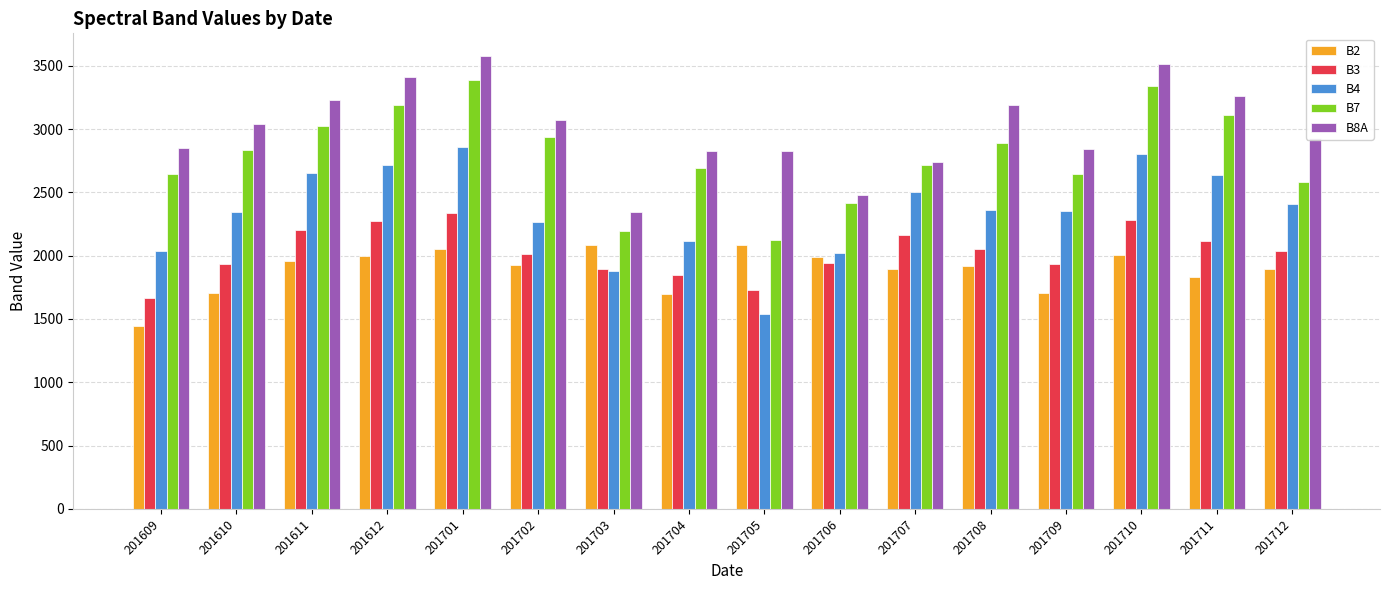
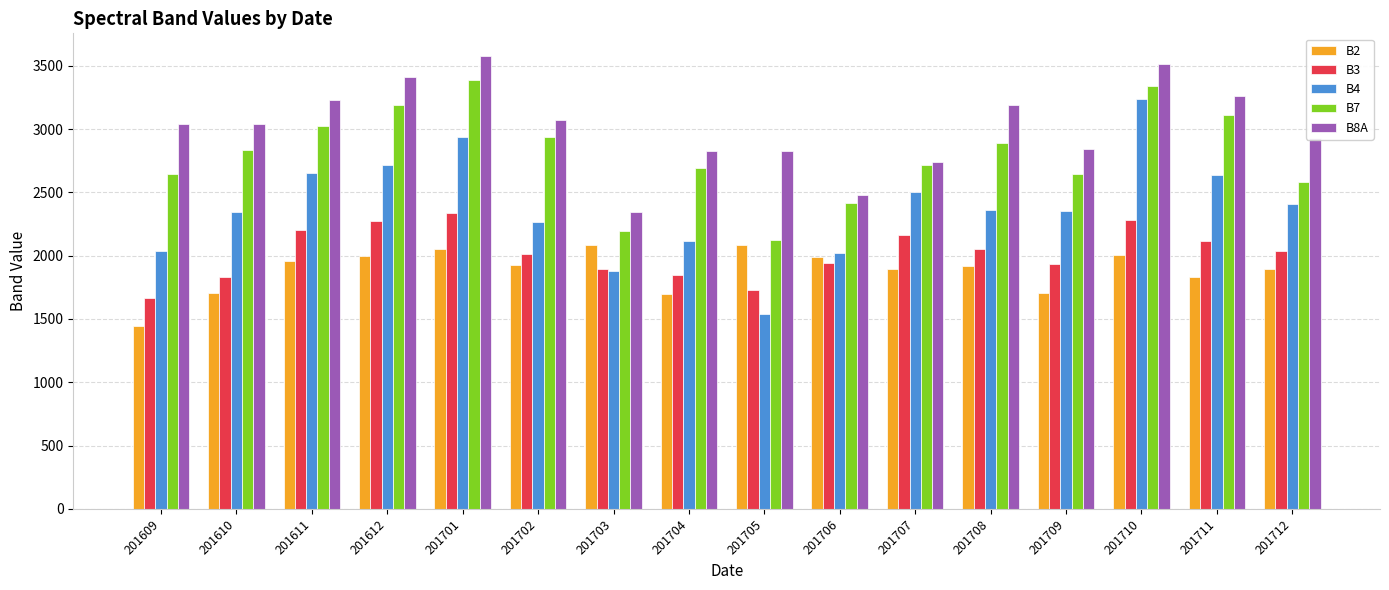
  {
    "B2": {
      "201609": 1450,
      "201610": 1700,
      "201611": 1960,
      "201612": 2000,
      "201701": 2050,
      "201702": 1930,
      "201703": 2090,
      "201704": 1700,
      "201705": 2080,
      "201706": 1990,
      "201707": 1890,
      "201708": 1920,
      "201709": 1710,
      "201710": 2010,
      "201711": 1830,
      "201712": 1890
    },
    "B3": {
      "201609": 1670,
-     "201610": 1930,
+     "201610": 1830,
      "201611": 2200,
      "201612": 2270,
      "201701": 2340,
      "201702": 2020,
      "201703": 1890,
      "201704": 1850,
      "201705": 1730,
      "201706": 1950,
      "201707": 2160,
      "201708": 2050,
      "201709": 1930,
      "201710": 2290,
      "201711": 2120,
      "201712": 2030
    },
    "B4": {
      "201609": 2030,
      "201610": 2340,
      "201611": 2650,
      "201612": 2720,
-     "201701": 2860,
+     "201701": 2940,
      "201702": 2260,
      "201703": 1880,
      "201704": 2120,
      "201705": 1540,
      "201706": 2020,
      "201707": 2500,
      "201708": 2360,
      "201709": 2350,
-     "201710": 2810,
+     "201710": 3240,
      "201711": 2640,
      "201712": 2410
    },
    "B7": {
      "201609": 2650,
      "201610": 2840,
      "201611": 3030,
      "201612": 3190,
      "201701": 3390,
      "201702": 2940,
      "201703": 2200,
      "201704": 2690,
      "201705": 2120,
      "201706": 2420,
      "201707": 2720,
      "201708": 2890,
      "201709": 2640,
      "201710": 3340,
      "201711": 3110,
      "201712": 2590
    },
    "B8A": {
-     "201609": 2850,
+     "201609": 3040,
      "201610": 3040,
      "201611": 3230,
      "201612": 3410,
      "201701": 3580,
      "201702": 3070,
      "201703": 2350,
      "201704": 2830,
      "201705": 2830,
      "201706": 2480,
      "201707": 2740,
      "201708": 3190,
      "201709": 2840,
      "201710": 3510,
      "201711": 3260
    }
  }
